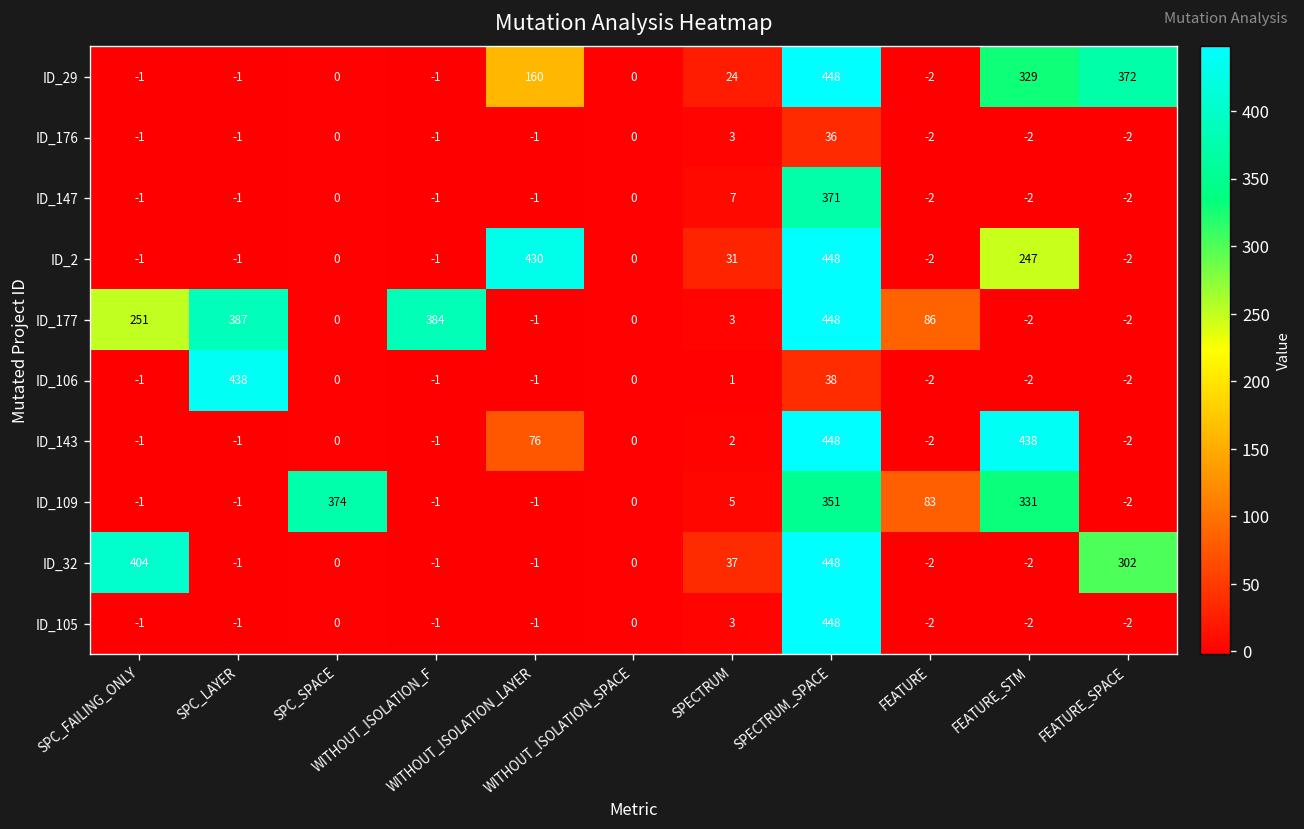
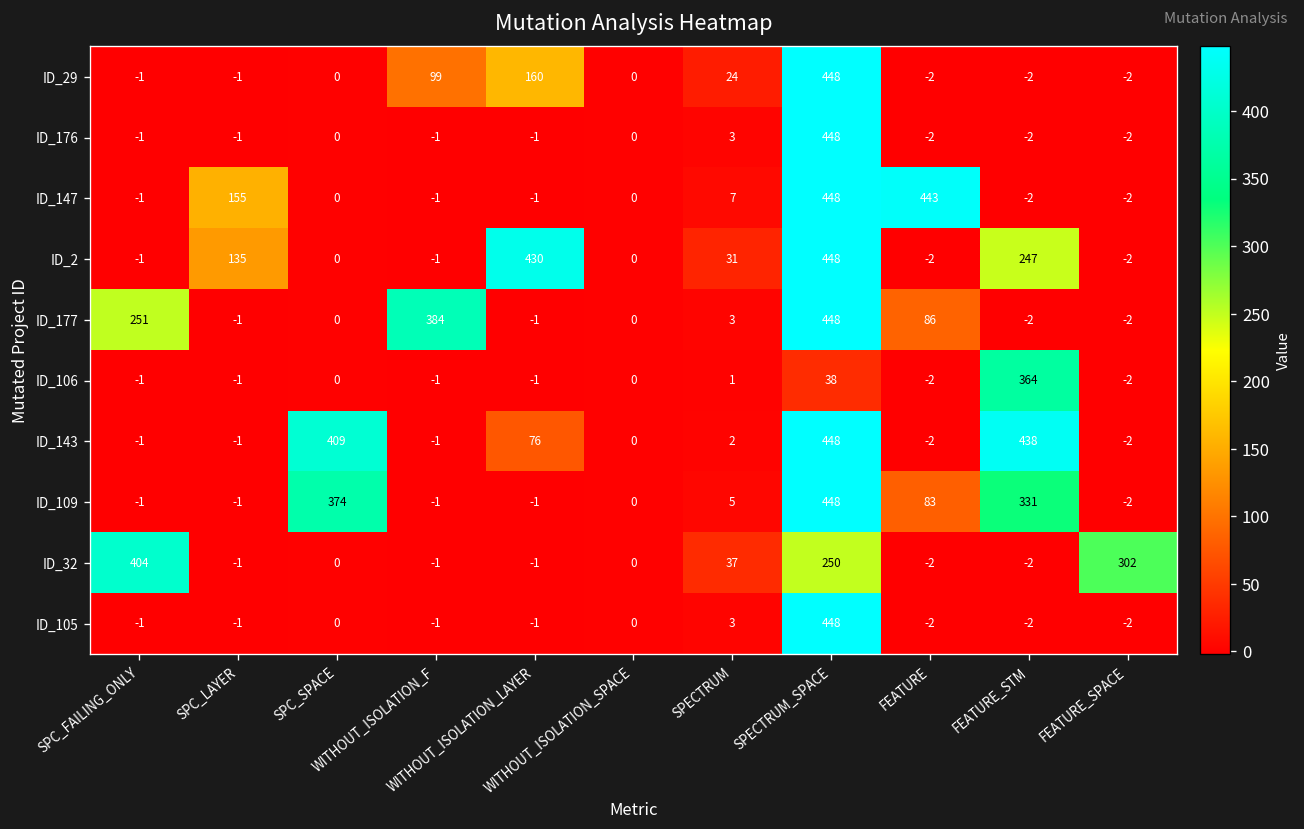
  {
    "ID_29": {
      "SPC_FAILING_ONLY": -1,
      "SPC_LAYER": -1,
      "SPC_SPACE": 0,
-     "WITHOUT_ISOLATION_F": -1,
+     "WITHOUT_ISOLATION_F": 99,
      "WITHOUT_ISOLATION_LAYER": 160,
      "WITHOUT_ISOLATION_SPACE": 0,
      "SPECTRUM": 24,
      "SPECTRUM_SPACE": 448,
      "FEATURE": -2,
-     "FEATURE_STM": 329,
-     "FEATURE_SPACE": 372
+     "FEATURE_STM": -2,
+     "FEATURE_SPACE": -2
    },
    "ID_176": {
      "SPC_FAILING_ONLY": -1,
      "SPC_LAYER": -1,
      "SPC_SPACE": 0,
      "WITHOUT_ISOLATION_F": -1,
      "WITHOUT_ISOLATION_LAYER": -1,
      "WITHOUT_ISOLATION_SPACE": 0,
      "SPECTRUM": 3,
-     "SPECTRUM_SPACE": 36,
+     "SPECTRUM_SPACE": 448,
      "FEATURE": -2,
      "FEATURE_STM": -2,
      "FEATURE_SPACE": -2
    },
    "ID_147": {
      "SPC_FAILING_ONLY": -1,
-     "SPC_LAYER": -1,
+     "SPC_LAYER": 155,
      "SPC_SPACE": 0,
      "WITHOUT_ISOLATION_F": -1,
      "WITHOUT_ISOLATION_LAYER": -1,
      "WITHOUT_ISOLATION_SPACE": 0,
      "SPECTRUM": 7,
-     "SPECTRUM_SPACE": 371,
-     "FEATURE": -2,
+     "SPECTRUM_SPACE": 448,
+     "FEATURE": 443,
      "FEATURE_STM": -2,
      "FEATURE_SPACE": -2
    },
    "ID_2": {
      "SPC_FAILING_ONLY": -1,
-     "SPC_LAYER": -1,
+     "SPC_LAYER": 135,
      "SPC_SPACE": 0,
      "WITHOUT_ISOLATION_F": -1,
      "WITHOUT_ISOLATION_LAYER": 430,
      "WITHOUT_ISOLATION_SPACE": 0,
      "SPECTRUM": 31,
      "SPECTRUM_SPACE": 448,
      "FEATURE": -2,
      "FEATURE_STM": 247,
      "FEATURE_SPACE": -2
    },
    "ID_177": {
      "SPC_FAILING_ONLY": 251,
-     "SPC_LAYER": 387,
+     "SPC_LAYER": -1,
      "SPC_SPACE": 0,
      "WITHOUT_ISOLATION_F": 384,
      "WITHOUT_ISOLATION_LAYER": -1,
      "WITHOUT_ISOLATION_SPACE": 0,
      "SPECTRUM": 3,
      "SPECTRUM_SPACE": 448,
      "FEATURE": 86,
      "FEATURE_STM": -2,
      "FEATURE_SPACE": -2
    },
    "ID_106": {
      "SPC_FAILING_ONLY": -1,
-     "SPC_LAYER": 438,
+     "SPC_LAYER": -1,
      "SPC_SPACE": 0,
      "WITHOUT_ISOLATION_F": -1,
      "WITHOUT_ISOLATION_LAYER": -1,
      "WITHOUT_ISOLATION_SPACE": 0,
      "SPECTRUM": 1,
      "SPECTRUM_SPACE": 38,
      "FEATURE": -2,
-     "FEATURE_STM": -2,
+     "FEATURE_STM": 364,
      "FEATURE_SPACE": -2
    },
    "ID_143": {
      "SPC_FAILING_ONLY": -1,
      "SPC_LAYER": -1,
-     "SPC_SPACE": 0,
+     "SPC_SPACE": 409,
      "WITHOUT_ISOLATION_F": -1,
      "WITHOUT_ISOLATION_LAYER": 76,
      "WITHOUT_ISOLATION_SPACE": 0,
      "SPECTRUM": 2,
      "SPECTRUM_SPACE": 448,
      "FEATURE": -2,
      "FEATURE_STM": 438,
      "FEATURE_SPACE": -2
    },
    "ID_109": {
      "SPC_FAILING_ONLY": -1,
      "SPC_LAYER": -1,
      "SPC_SPACE": 374,
      "WITHOUT_ISOLATION_F": -1,
      "WITHOUT_ISOLATION_LAYER": -1,
      "WITHOUT_ISOLATION_SPACE": 0,
      "SPECTRUM": 5,
-     "SPECTRUM_SPACE": 351,
+     "SPECTRUM_SPACE": 448,
      "FEATURE": 83,
      "FEATURE_STM": 331,
      "FEATURE_SPACE": -2
    },
    "ID_32": {
      "SPC_FAILING_ONLY": 404,
      "SPC_LAYER": -1,
      "SPC_SPACE": 0,
      "WITHOUT_ISOLATION_F": -1,
      "WITHOUT_ISOLATION_LAYER": -1,
      "WITHOUT_ISOLATION_SPACE": 0,
      "SPECTRUM": 37,
-     "SPECTRUM_SPACE": 448,
+     "SPECTRUM_SPACE": 250,
      "FEATURE": -2,
      "FEATURE_STM": -2,
      "FEATURE_SPACE": 302
    },
    "ID_105": {
      "SPC_FAILING_ONLY": -1,
      "SPC_LAYER": -1,
      "SPC_SPACE": 0,
      "WITHOUT_ISOLATION_F": -1,
      "WITHOUT_ISOLATION_LAYER": -1,
      "WITHOUT_ISOLATION_SPACE": 0,
      "SPECTRUM": 3,
      "SPECTRUM_SPACE": 448,
      "FEATURE": -2,
      "FEATURE_STM": -2,
      "FEATURE_SPACE": -2
    }
  }
